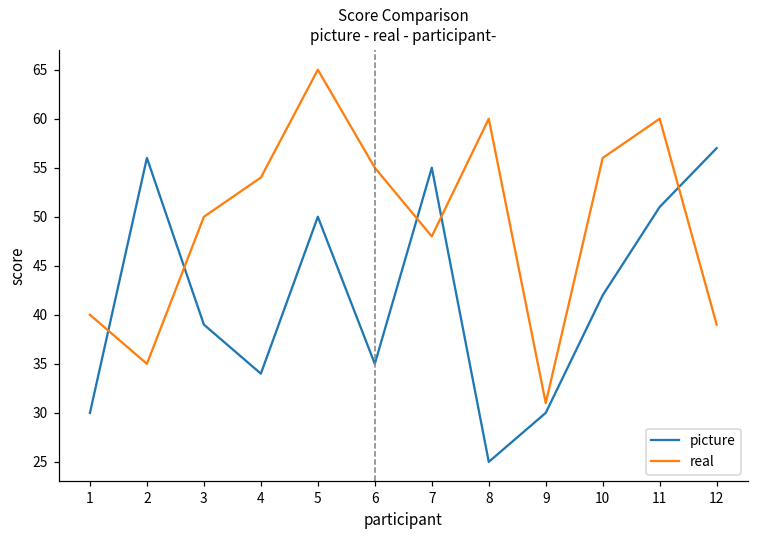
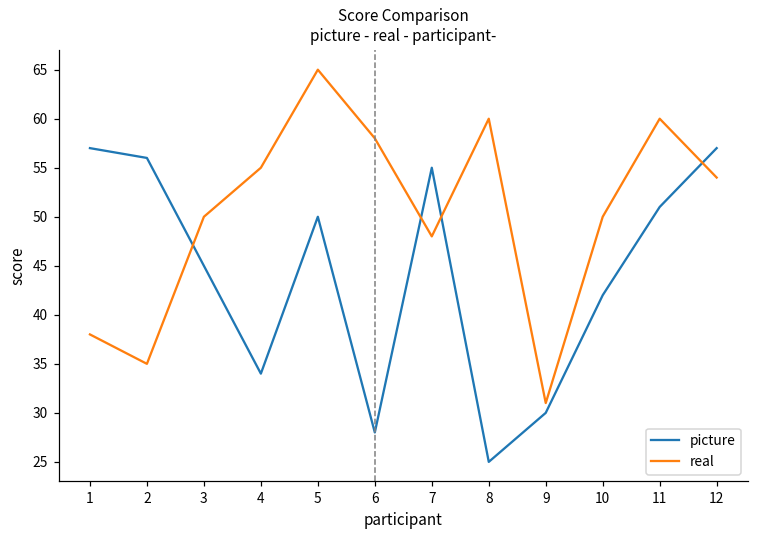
  {
    "picture": {
-     "1": 30,
+     "1": 57,
      "2": 56,
-     "3": 39,
+     "3": 45,
      "4": 34,
      "5": 50,
-     "6": 35,
+     "6": 28,
      "7": 55,
      "8": 25,
      "9": 30,
      "10": 42,
      "11": 51,
      "12": 57
    },
    "real": {
-     "1": 40,
+     "1": 38,
      "2": 35,
      "3": 50,
-     "4": 54,
+     "4": 55,
      "5": 65,
-     "6": 55,
+     "6": 58,
      "7": 48,
      "8": 60,
      "9": 31,
-     "10": 56,
+     "10": 50,
      "11": 60,
-     "12": 39
+     "12": 54
    }
  }
